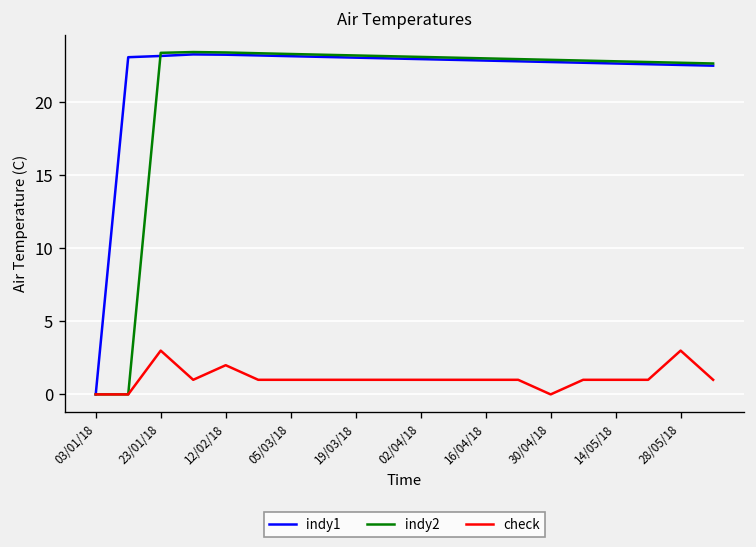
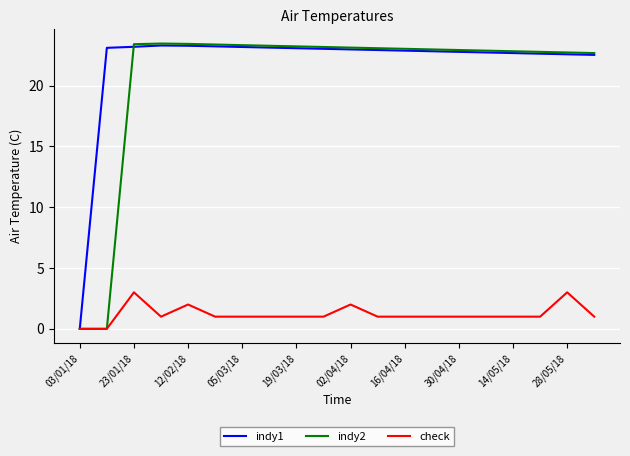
  {
    "indy1": {
      "23/01/18": 23
    },
    "indy2": {
      "23/01/18": 23.4
    },
    "check": {
      "23/01/18": 3,
      "12/02/18": 2,
      "05/03/18": 1,
      "19/03/18": 1,
-     "02/04/18": 1,
+     "02/04/18": 2,
      "16/04/18": 1,
-     "30/04/18": 0,
+     "30/04/18": 1,
      "14/05/18": 1,
      "28/05/18": 3
    }
  }
